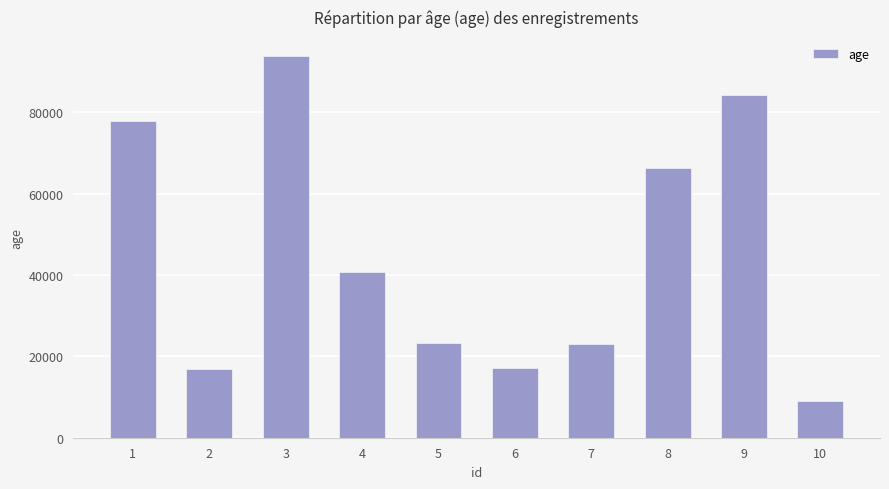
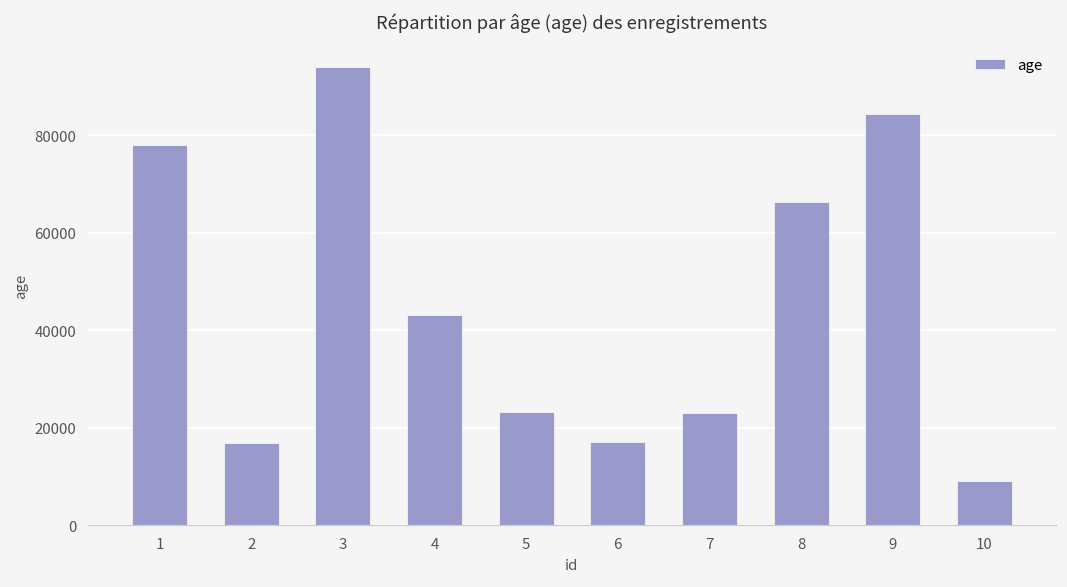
  {
    "1": 78000,
    "2": 17000,
    "3": 94000,
-   "4": 41000,
+   "4": 43000,
    "5": 23000,
    "6": 17000,
    "7": 23000,
    "8": 66000,
    "9": 84000,
    "10": 9000
  }
